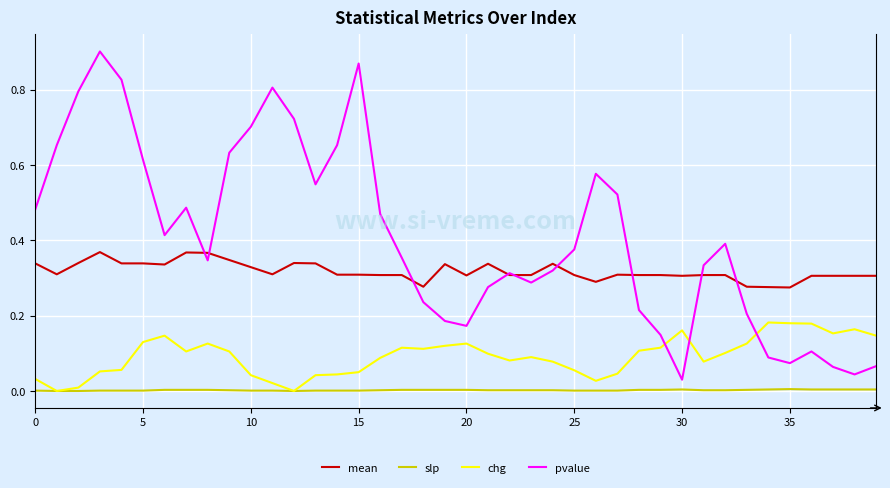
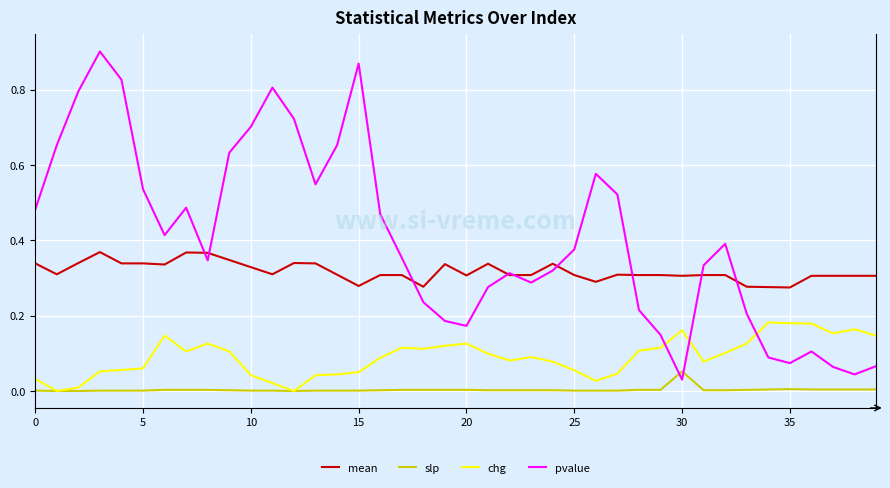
  {
    "mean": {
      "0": 0.34,
      "5": 0.34,
      "10": 0.33,
-     "15": 0.31,
+     "15": 0.28,
      "20": 0.31,
      "25": 0.31,
      "30": 0.31,
      "35": 0.28
    },
    "slp": {
      "0": 0.00,
      "5": 0.00,
      "10": 0.00,
      "15": 0.00,
      "20": 0.00,
      "25": 0.00,
-     "30": 0.00,
+     "30": 0.05,
      "35": 0.01
    },
    "chg": {
      "0": 0.03,
-     "5": 0.13,
+     "5": 0.06,
      "10": 0.04,
      "15": 0.05,
      "20": 0.13,
      "25": 0.06,
      "30": 0.16,
      "35": 0.18
    },
    "pvalue": {
      "0": 0.48,
-     "5": 0.61,
+     "5": 0.54,
      "10": 0.70,
      "15": 0.87,
      "20": 0.17,
      "25": 0.38,
      "30": 0.03,
      "35": 0.07
    }
  }
